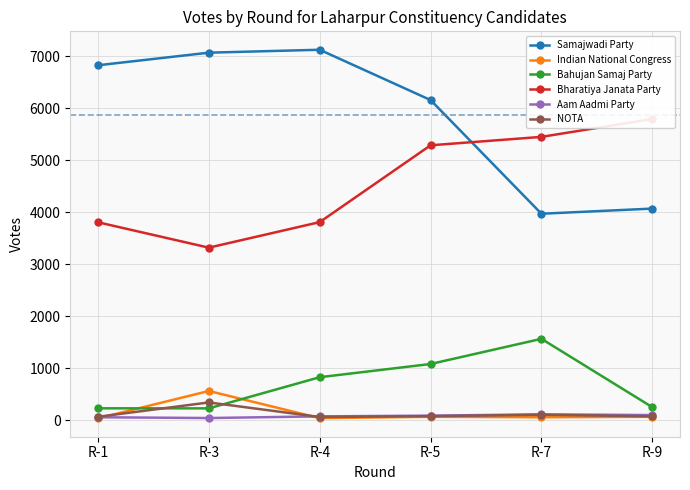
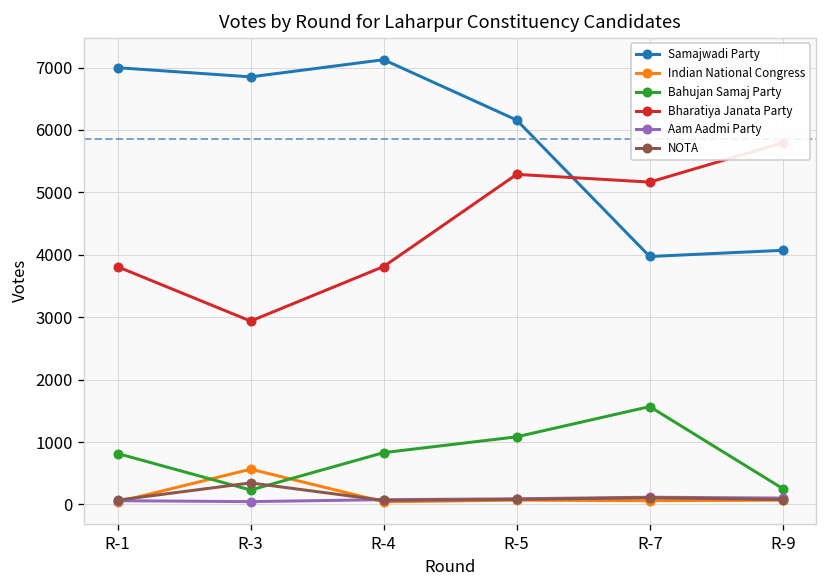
  {
    "Samajwadi Party": {
-     "R-1": 6800,
-     "R-3": 7100,
+     "R-1": 7000,
+     "R-3": 6900,
      "R-4": 7100,
      "R-5": 6200,
      "R-7": 4000,
      "R-9": 4100
    },
    "Indian National Congress": {
      "R-3": 600
    },
    "Bahujan Samaj Party": {
-     "R-1": 200,
+     "R-1": 800,
      "R-3": 200,
      "R-4": 800,
      "R-5": 1100,
      "R-7": 1600,
      "R-9": 300
    },
    "Bharatiya Janata Party": {
      "R-1": 3800,
-     "R-3": 3300,
+     "R-3": 2900,
      "R-4": 3800,
      "R-5": 5300,
-     "R-7": 5500
+     "R-7": 5200
    },
    "Aam Aadmi Party": {
      "R-3": 0
    },
    "NOTA": {
      "R-3": 300
    }
  }
